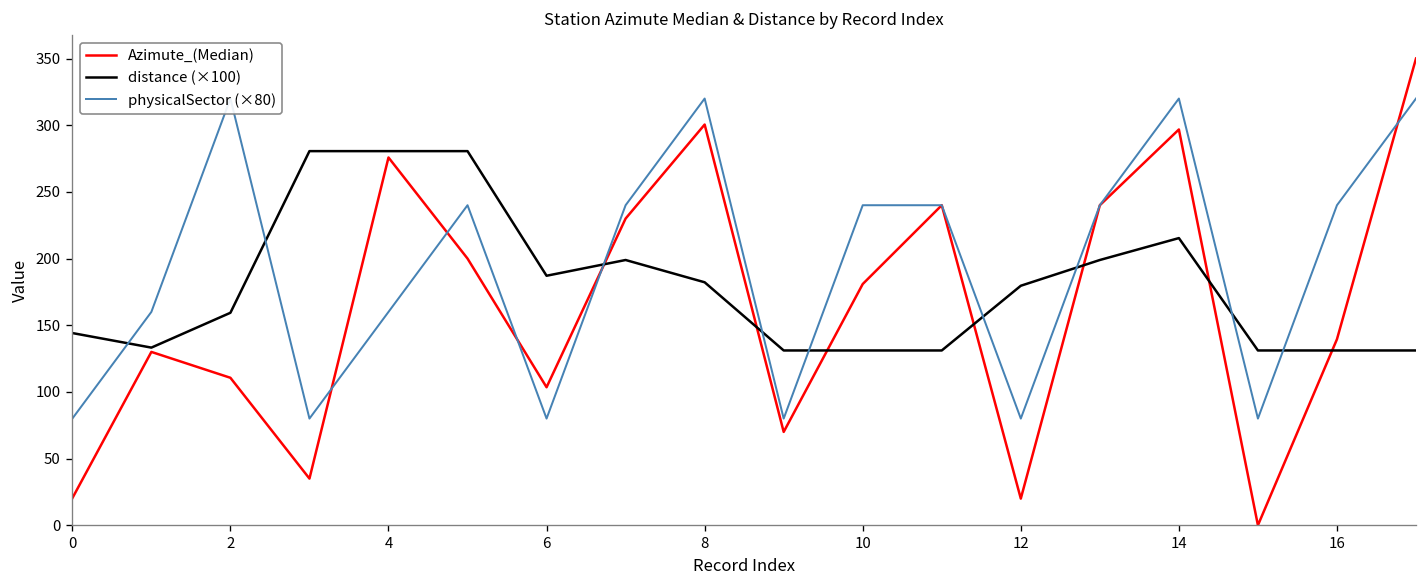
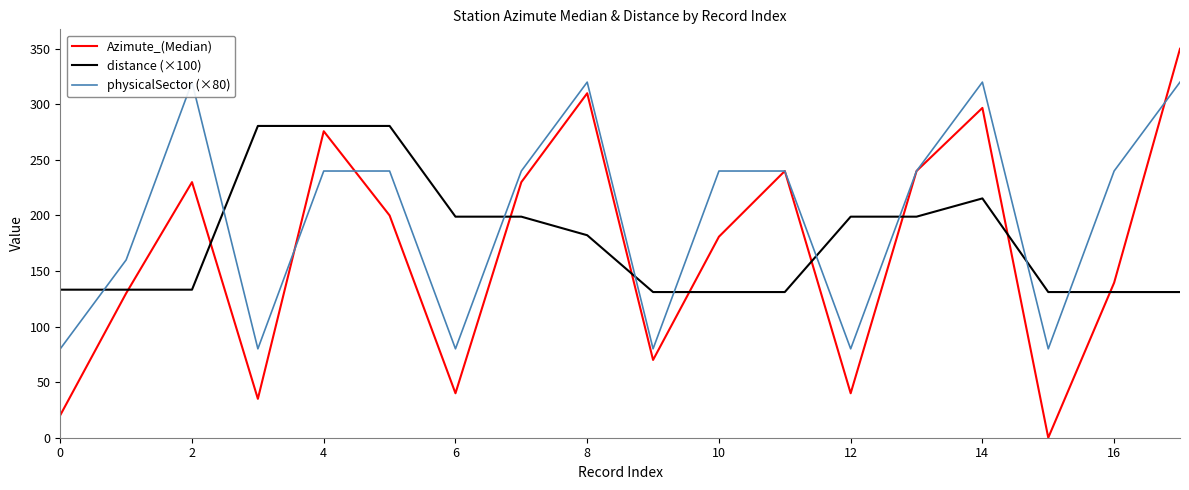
  {
    "Azimute_(Median)": {
      "0": 20,
-     "2": 111,
+     "2": 230,
      "4": 276,
-     "6": 104,
-     "8": 301,
+     "6": 40,
+     "8": 310,
      "10": 181,
-     "12": 20,
+     "12": 40,
      "14": 297,
      "16": 140
    },
    "distance (×100)": {
-     "0": 144,
-     "2": 159,
+     "0": 133,
+     "2": 133,
      "4": 281,
-     "6": 187,
+     "6": 199,
      "8": 182,
      "10": 131,
-     "12": 180,
+     "12": 199,
      "14": 215,
      "16": 131
    },
    "physicalSector (×80)": {
      "0": 80,
-     "4": 160,
+     "4": 240,
      "6": 80,
      "8": 320,
      "10": 240,
      "12": 80,
      "14": 320,
      "16": 240
    }
  }
